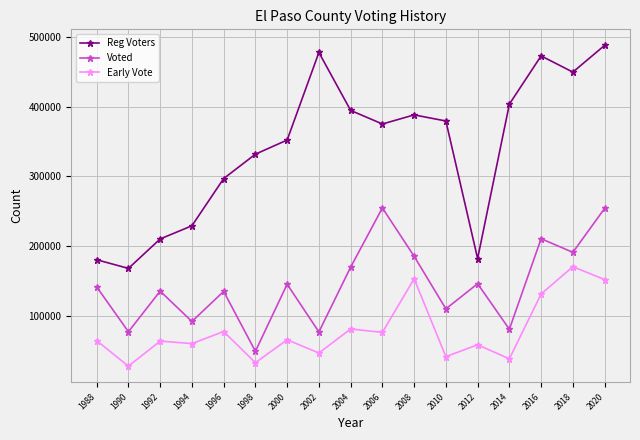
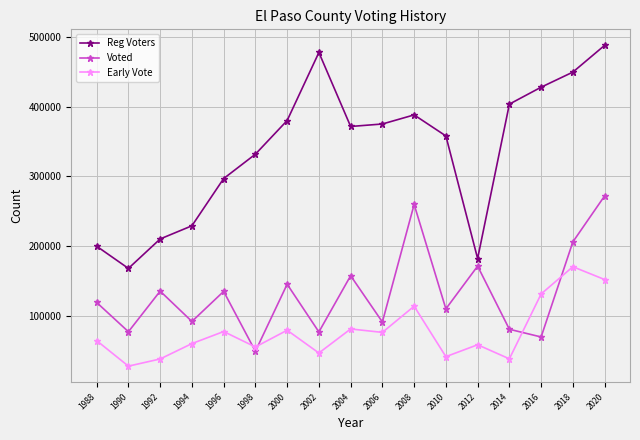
  {
    "Reg Voters": {
-     "1988": 180000,
+     "1988": 200000,
      "1990": 170000,
      "1992": 210000,
      "1994": 230000,
      "1996": 300000,
      "1998": 330000,
-     "2000": 350000,
+     "2000": 380000,
      "2002": 480000,
-     "2004": 390000,
+     "2004": 370000,
      "2006": 380000,
      "2008": 390000,
-     "2010": 380000,
+     "2010": 360000,
      "2012": 180000,
      "2014": 400000,
-     "2016": 470000,
+     "2016": 430000,
      "2018": 450000,
      "2020": 490000
    },
    "Voted": {
-     "1988": 140000,
+     "1988": 120000,
      "1990": 80000,
      "1992": 140000,
      "1994": 90000,
      "1996": 130000,
      "1998": 50000,
      "2000": 150000,
      "2002": 80000,
-     "2004": 170000,
-     "2006": 250000,
-     "2008": 190000,
+     "2004": 160000,
+     "2006": 90000,
+     "2008": 260000,
      "2010": 110000,
-     "2012": 150000,
+     "2012": 170000,
      "2014": 80000,
-     "2016": 210000,
-     "2018": 190000,
-     "2020": 250000
+     "2016": 70000,
+     "2018": 210000,
+     "2020": 270000
    },
    "Early Vote": {
      "1988": 60000,
      "1990": 30000,
-     "1992": 60000,
+     "1992": 40000,
      "1994": 60000,
      "1996": 80000,
-     "1998": 30000,
-     "2000": 70000,
+     "1998": 50000,
+     "2000": 80000,
      "2002": 50000,
      "2004": 80000,
      "2006": 80000,
-     "2008": 150000,
+     "2008": 110000,
      "2010": 40000,
      "2012": 60000,
      "2014": 40000,
      "2016": 130000,
      "2018": 170000,
      "2020": 150000
    }
  }
